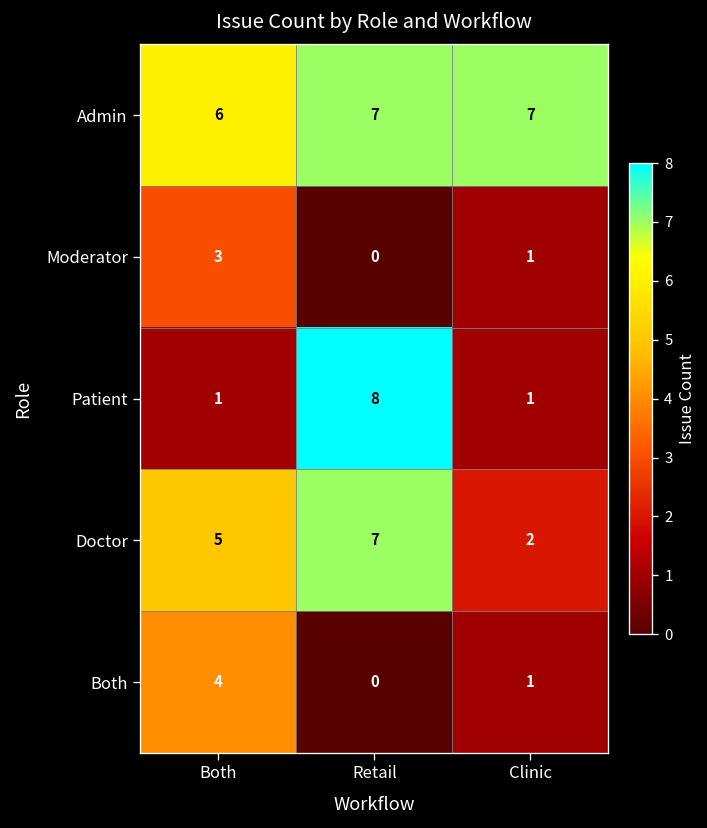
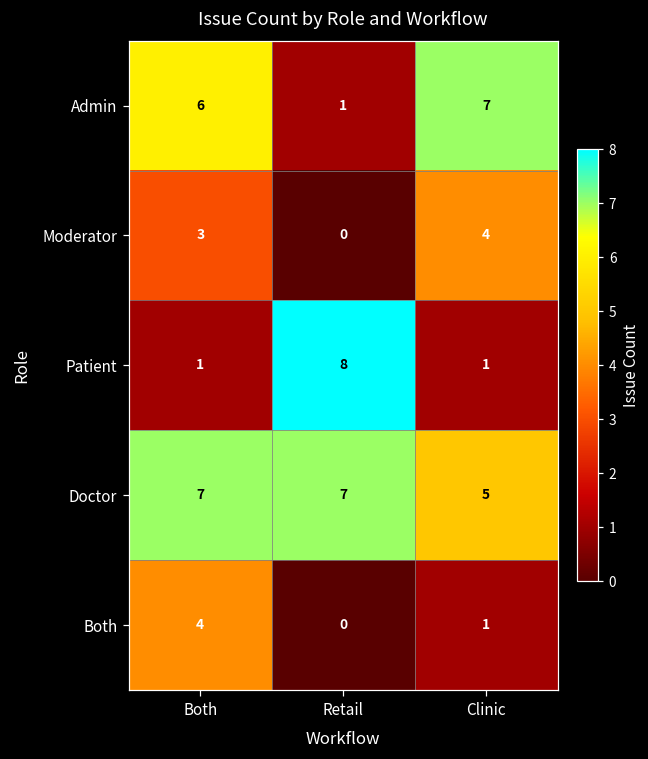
  {
    "Admin": {
      "Both": 6,
-     "Retail": 7,
+     "Retail": 1,
      "Clinic": 7
    },
    "Moderator": {
      "Both": 3,
      "Retail": 0,
-     "Clinic": 1
+     "Clinic": 4
    },
    "Patient": {
      "Both": 1,
      "Retail": 8,
      "Clinic": 1
    },
    "Doctor": {
-     "Both": 5,
+     "Both": 7,
      "Retail": 7,
-     "Clinic": 2
+     "Clinic": 5
    },
    "Both": {
      "Both": 4,
      "Retail": 0,
      "Clinic": 1
    }
  }
